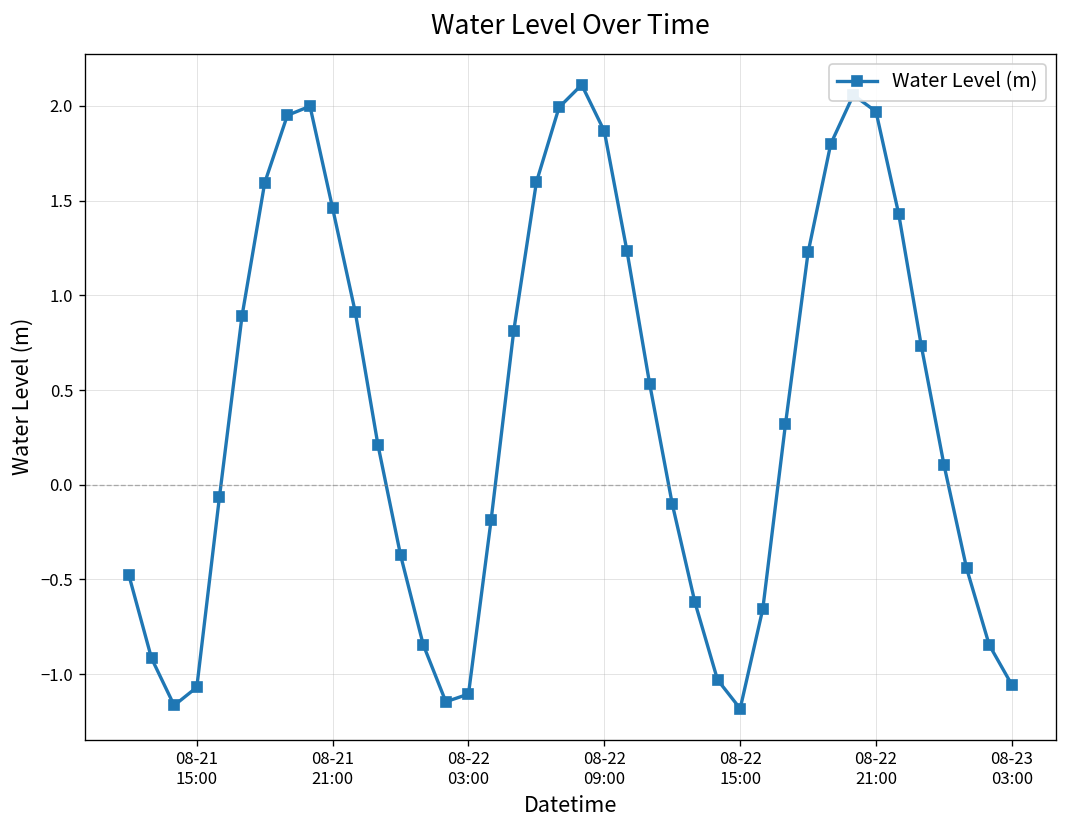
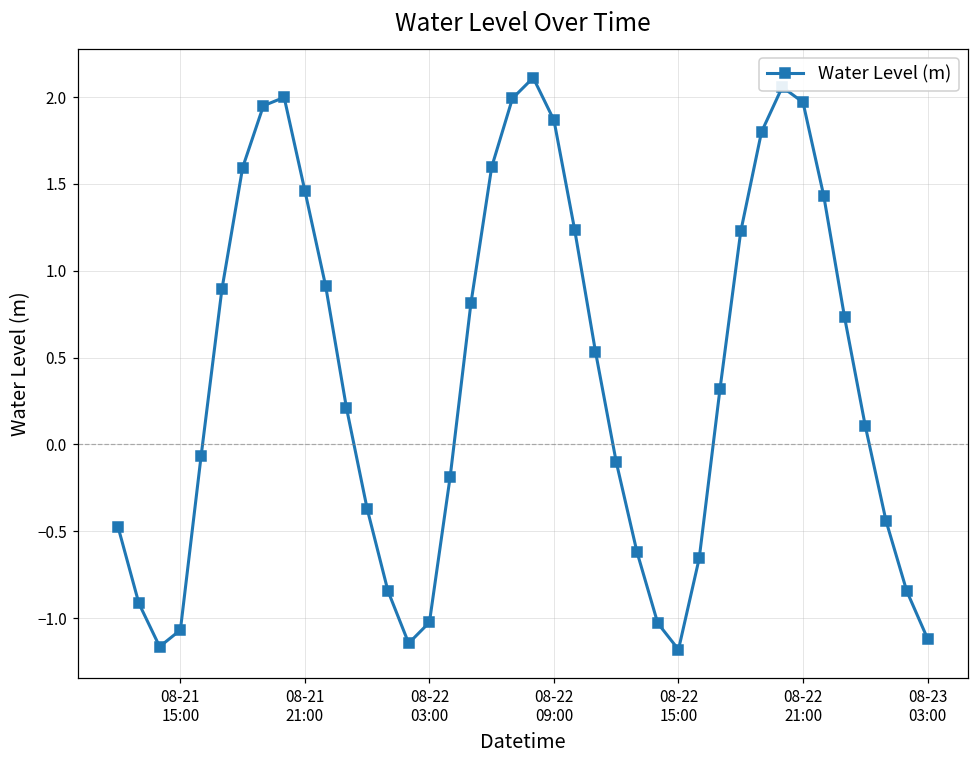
  {
    "08-21 15:00": -1.07,
    "08-21 21:00": 1.46,
-   "08-22 03:00": -1.10,
+   "08-22 03:00": -1.02,
    "08-22 09:00": 1.87,
    "08-22 15:00": -1.18,
    "08-22 21:00": 1.97,
-   "08-23 03:00": -1.06
+   "08-23 03:00": -1.12
  }
